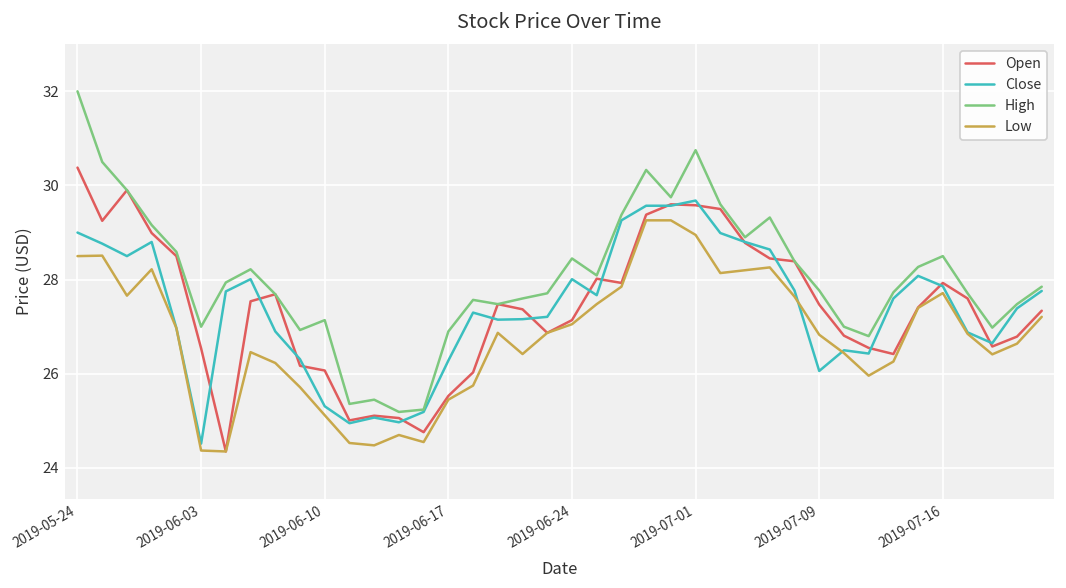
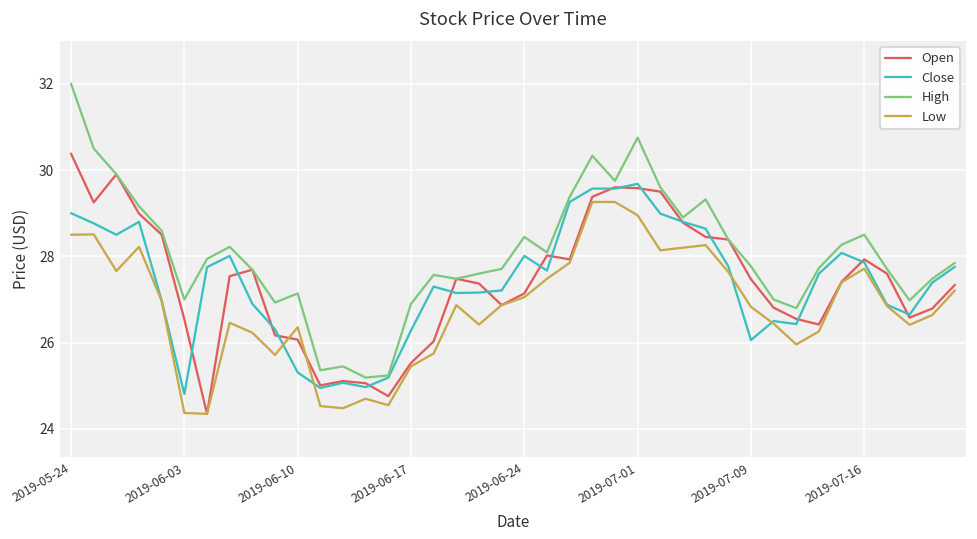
  {
    "Open": {
      "2019-05-24": 30.4,
      "2019-06-03": 26.5,
      "2019-06-10": 26.1,
      "2019-06-17": 25.5,
      "2019-06-24": 27.1,
      "2019-07-01": 29.6,
      "2019-07-09": 27.5,
      "2019-07-16": 27.9
    },
    "Close": {
      "2019-05-24": 29.0,
-     "2019-06-03": 24.5,
+     "2019-06-03": 24.8,
      "2019-06-10": 25.3,
      "2019-06-17": 26.3,
      "2019-06-24": 28.0,
      "2019-07-01": 29.7,
      "2019-07-09": 26.1,
      "2019-07-16": 27.9
    },
    "High": {
      "2019-05-24": 32.0,
      "2019-06-03": 27.0,
      "2019-06-10": 27.1,
      "2019-06-17": 26.9,
      "2019-06-24": 28.5,
      "2019-07-01": 30.8,
      "2019-07-09": 27.8,
      "2019-07-16": 28.5
    },
    "Low": {
      "2019-05-24": 28.5,
      "2019-06-03": 24.4,
-     "2019-06-10": 25.1,
+     "2019-06-10": 26.4,
      "2019-06-17": 25.5,
      "2019-06-24": 27.1,
      "2019-07-01": 29.0,
      "2019-07-09": 26.8,
      "2019-07-16": 27.7
    }
  }
